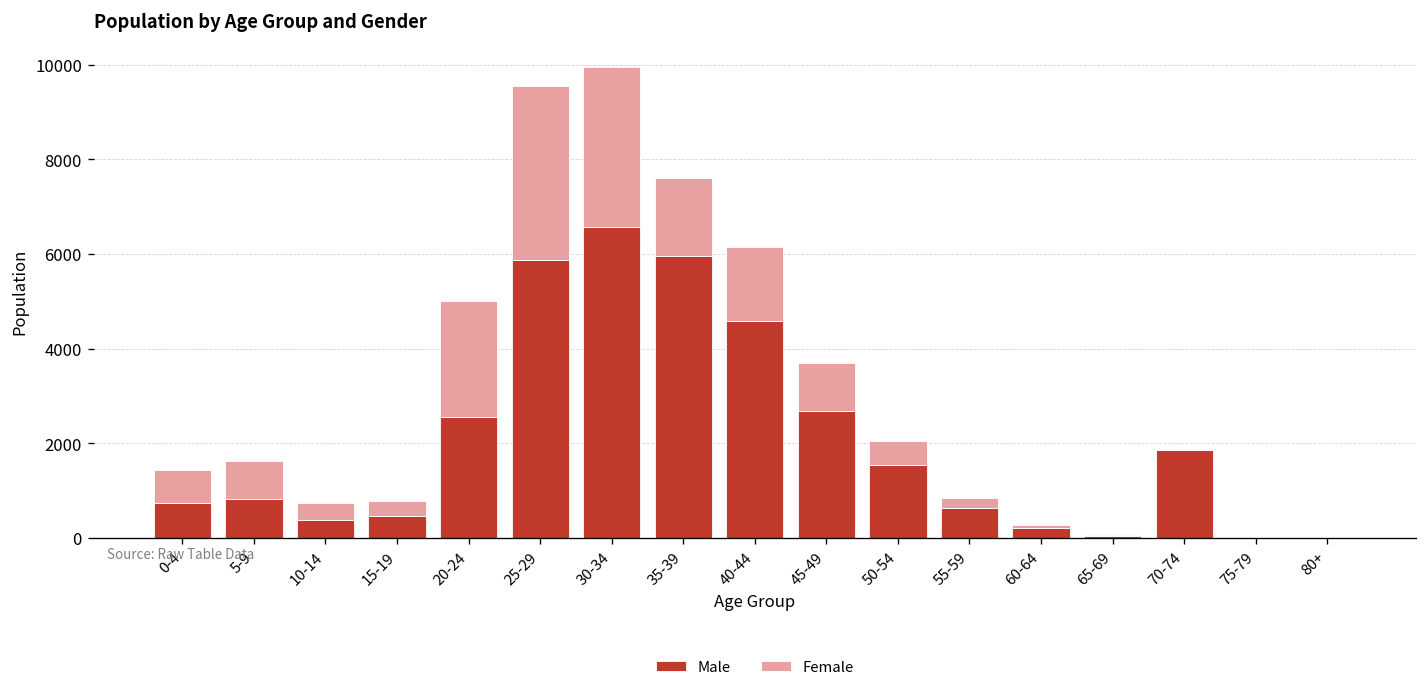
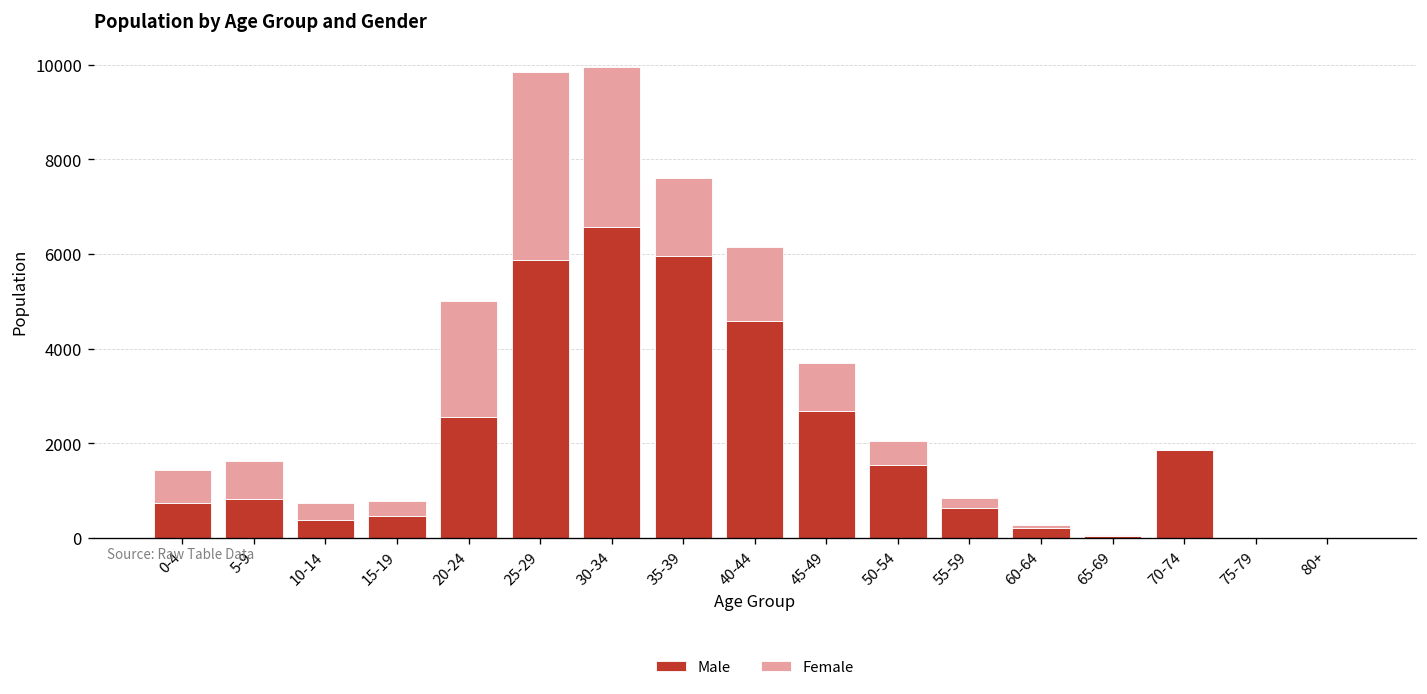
  {
    "Male": {
      "0-4": 700,
      "5-9": 800,
      "10-14": 400,
      "15-19": 500,
      "20-24": 2600,
      "25-29": 5900,
      "30-34": 6600,
      "35-39": 6000,
      "40-44": 4600,
      "45-49": 2700,
      "50-54": 1500,
      "55-59": 600,
      "60-64": 200,
      "70-74": 1900
    },
    "Female": {
      "0-4": 700,
      "5-9": 800,
      "10-14": 400,
      "15-19": 300,
      "20-24": 2400,
-     "25-29": 3700,
+     "25-29": 4000,
      "30-34": 3400,
      "35-39": 1700,
      "40-44": 1600,
      "45-49": 1000,
      "50-54": 500,
      "55-59": 200,
      "70-74": 0,
      "75-79": 0,
      "80+": 0
    }
  }
